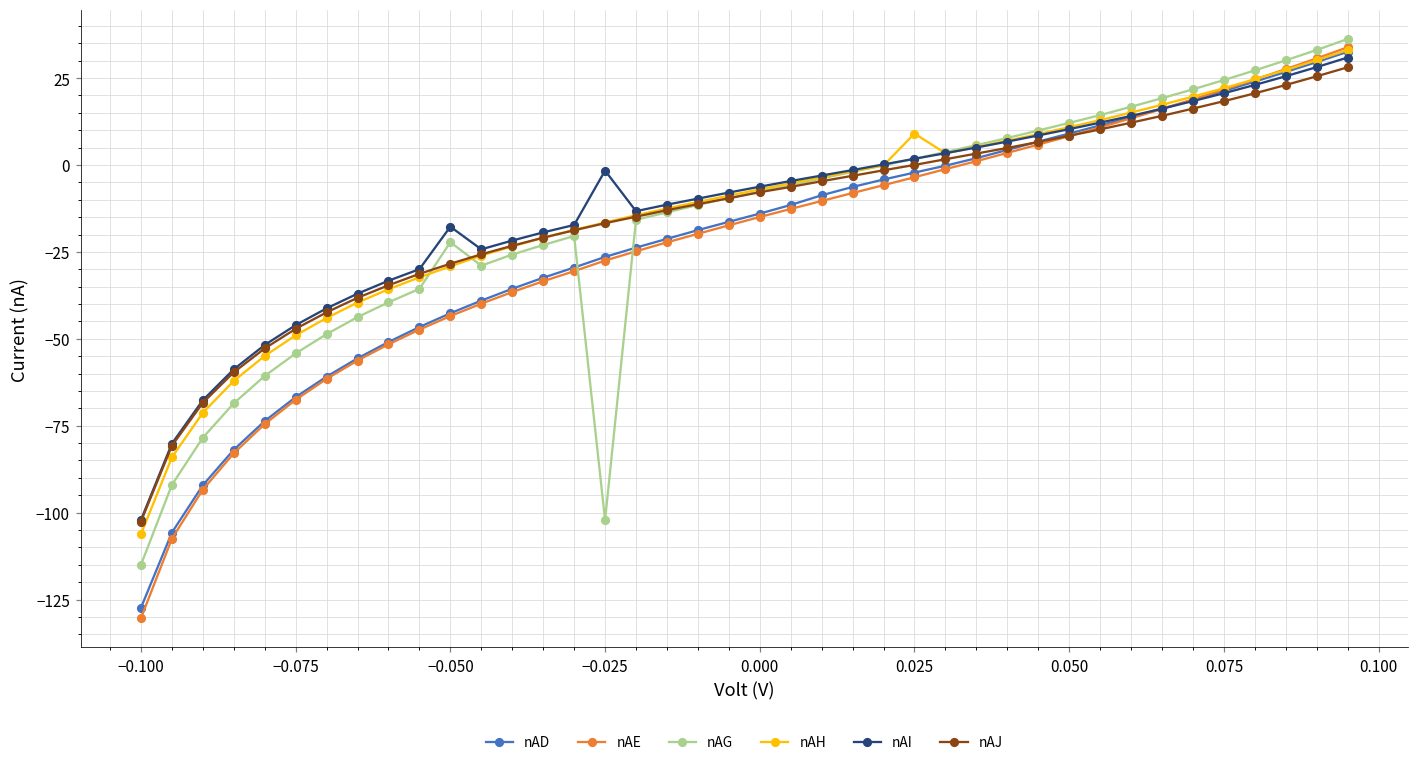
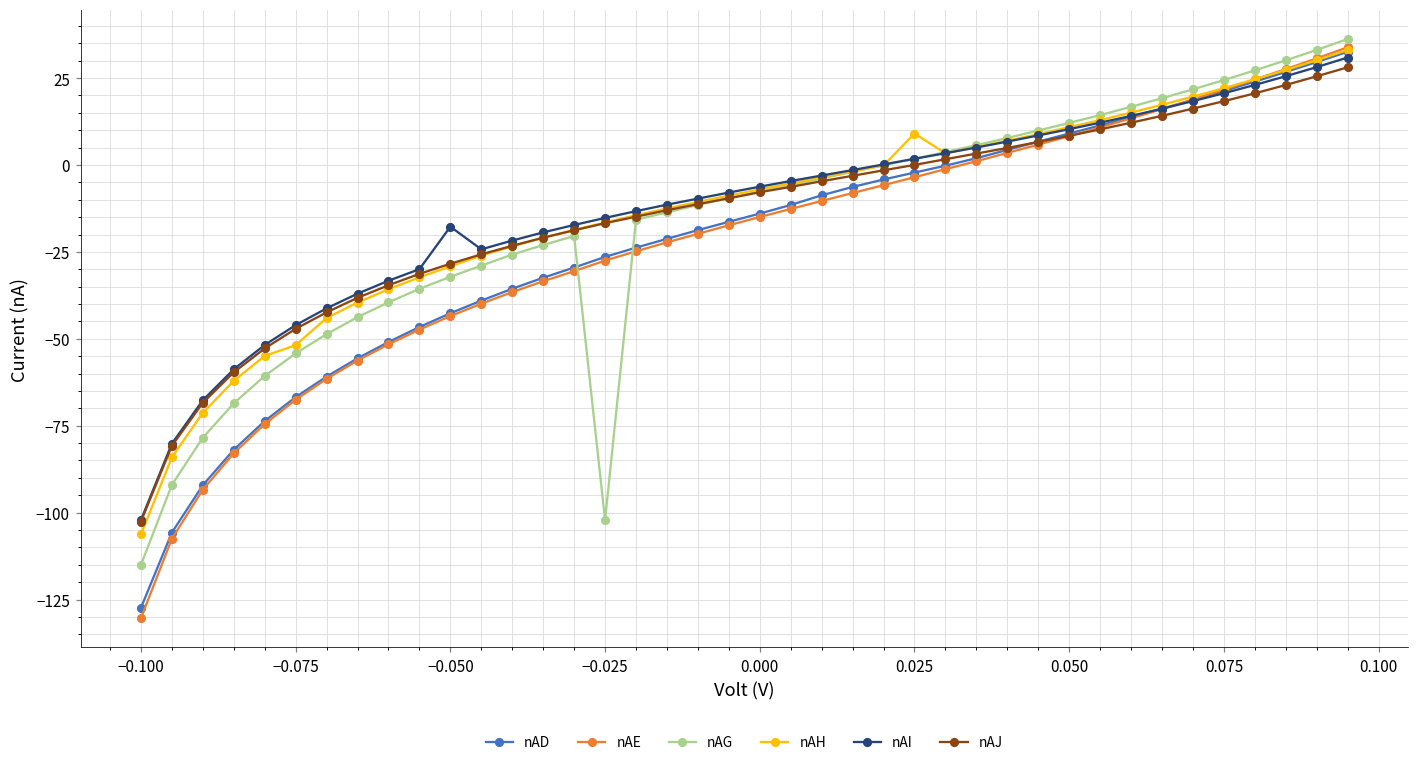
  {
    "nAD": {
      "−0.100": -127,
      "−0.025": -26,
      "0.000": -14,
      "0.025": -2
    },
    "nAE": {
      "−0.100": -130,
      "−0.025": -27,
      "0.000": -15,
      "0.025": -4
    },
    "nAG": {
      "−0.100": -115,
      "−0.075": -54,
-     "−0.050": -22,
+     "−0.050": -32,
      "−0.025": -102,
      "0.050": 12,
      "0.075": 24
    },
    "nAH": {
      "−0.100": -106,
-     "−0.075": -49,
+     "−0.075": -52,
      "0.025": 9
    },
    "nAI": {
      "−0.075": -46,
      "−0.050": -18,
-     "−0.025": -2
+     "−0.025": -15
    },
    "nAJ": {
      "−0.075": -47,
      "0.025": 0,
      "0.075": 18
    }
  }
